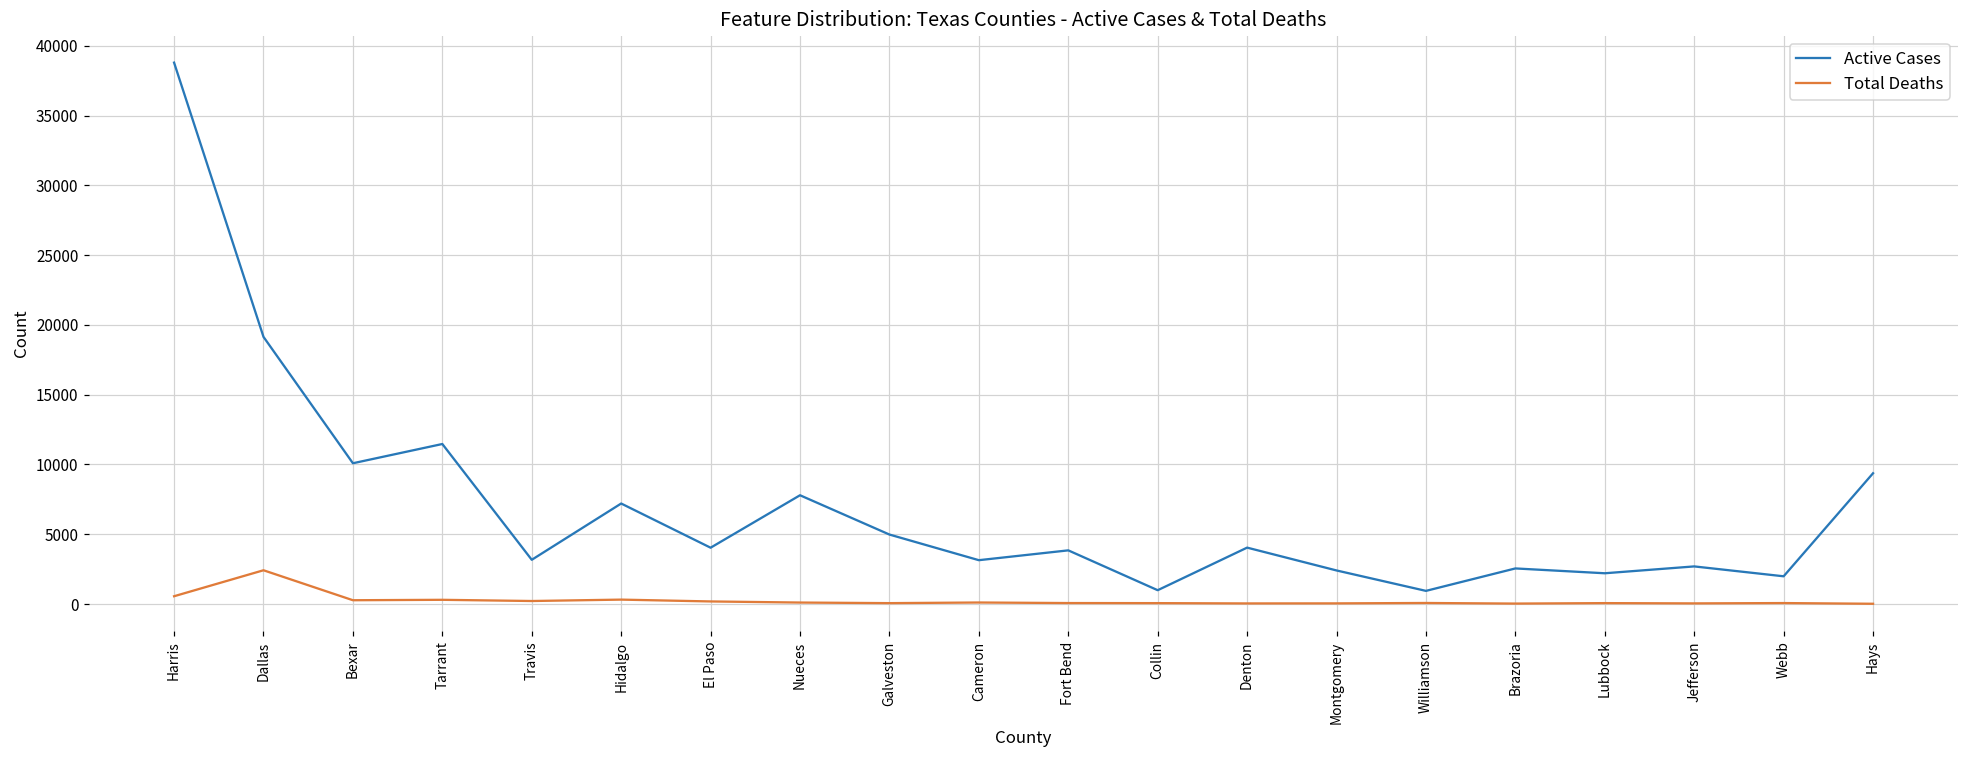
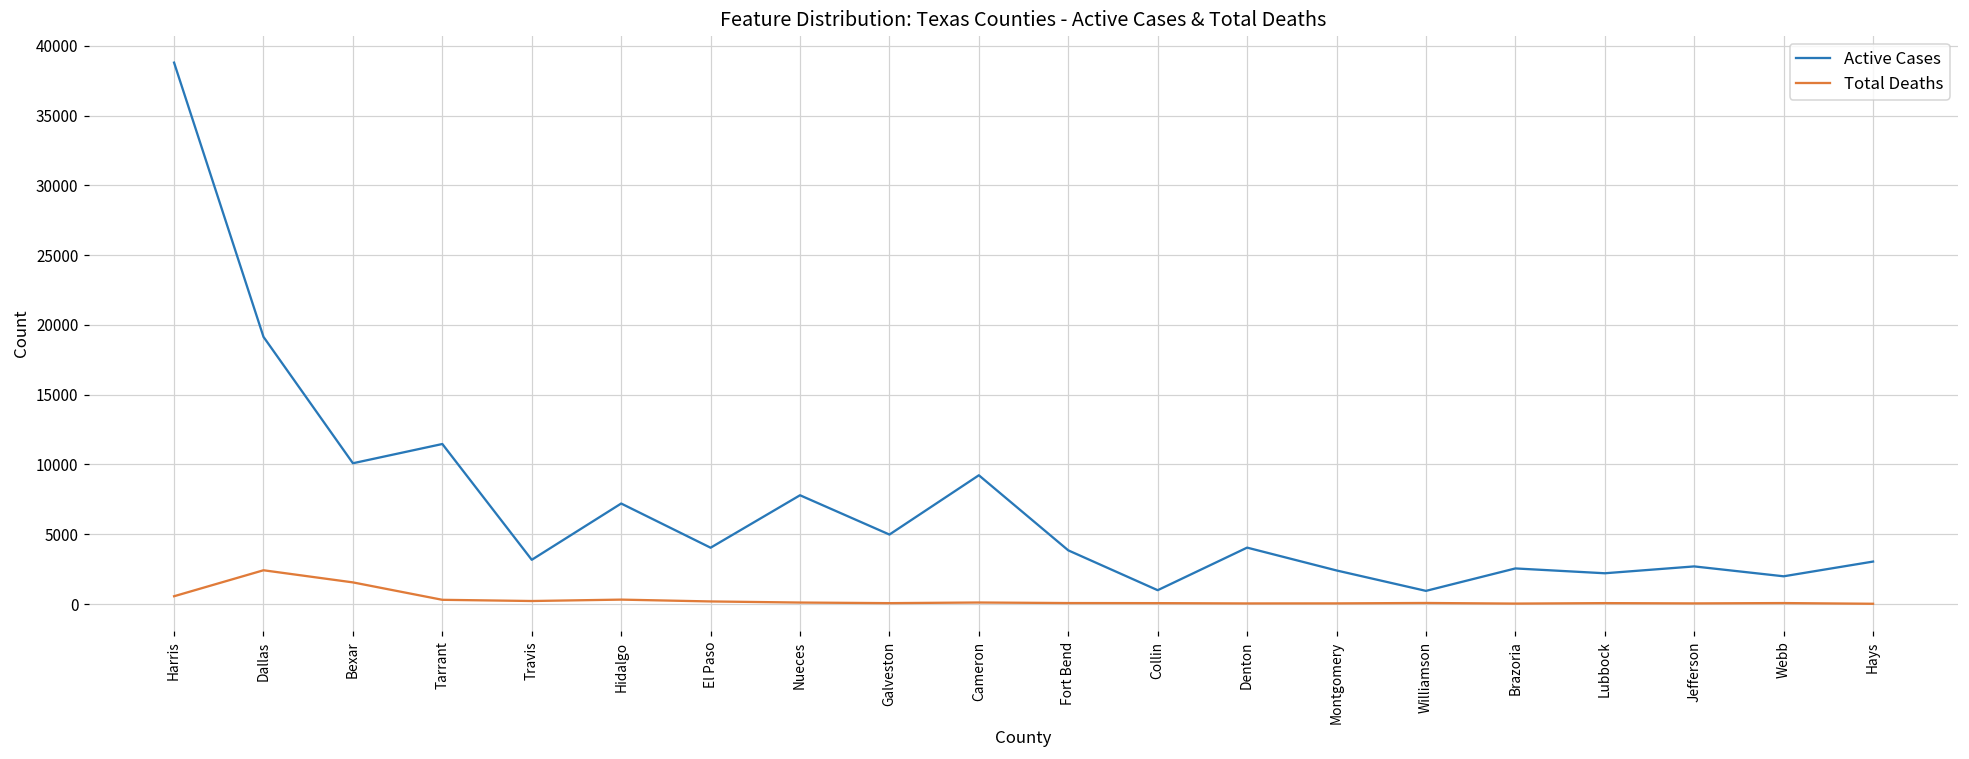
  {
    "Active Cases": {
      "Harris": 38800,
      "Dallas": 19100,
      "Bexar": 10100,
      "Tarrant": 11500,
      "Travis": 3200,
      "Hidalgo": 7200,
      "El Paso": 4000,
      "Nueces": 7800,
      "Galveston": 5000,
-     "Cameron": 3100,
+     "Cameron": 9200,
      "Fort Bend": 3800,
      "Collin": 1000,
      "Denton": 4000,
      "Montgomery": 2400,
      "Williamson": 900,
      "Brazoria": 2600,
      "Lubbock": 2200,
      "Jefferson": 2700,
      "Webb": 2000,
-     "Hays": 9400
+     "Hays": 3000
    },
    "Total Deaths": {
      "Harris": 600,
      "Dallas": 2400,
-     "Bexar": 300,
+     "Bexar": 1600,
      "Tarrant": 300,
      "Travis": 200,
      "Hidalgo": 300,
      "El Paso": 200,
      "Nueces": 100,
      "Galveston": 100,
      "Cameron": 100,
      "Fort Bend": 100,
      "Collin": 100,
      "Denton": 0,
      "Montgomery": 0,
      "Williamson": 100,
      "Brazoria": 0,
      "Lubbock": 100,
      "Jefferson": 0,
      "Webb": 100,
      "Hays": 0
    }
  }
